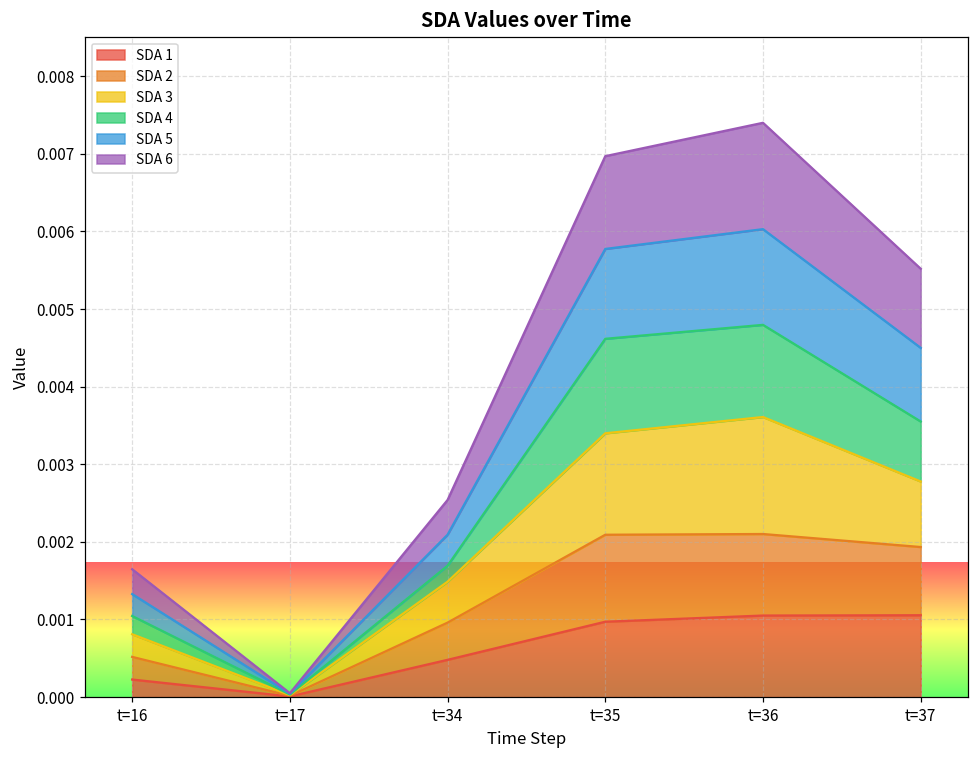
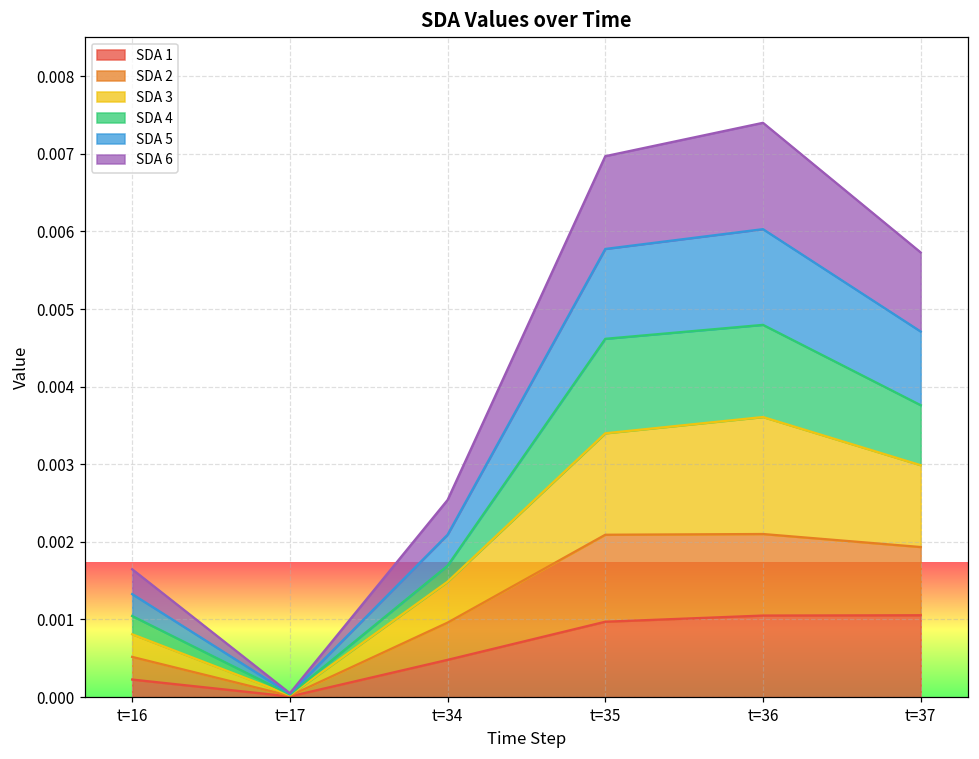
  {
    "SDA 3": {
      "t=16": 0.0003,
      "t=34": 0.0005,
      "t=35": 0.0013,
      "t=36": 0.0015,
-     "t=37": 0.0008
+     "t=37": 0.0011
    },
    "SDA 4": {
      "t=16": 0.0002,
      "t=34": 0.0002,
      "t=35": 0.0012,
      "t=36": 0.0012,
      "t=37": 0.0008
    },
    "SDA 5": {
      "t=16": 0.0003,
      "t=34": 0.0004,
      "t=35": 0.0012,
      "t=36": 0.0012,
      "t=37": 0.0009
    },
    "SDA 6": {
      "t=16": 0.0003,
      "t=34": 0.0004,
      "t=35": 0.0012,
      "t=36": 0.0014,
      "t=37": 0.0010
    }
  }
